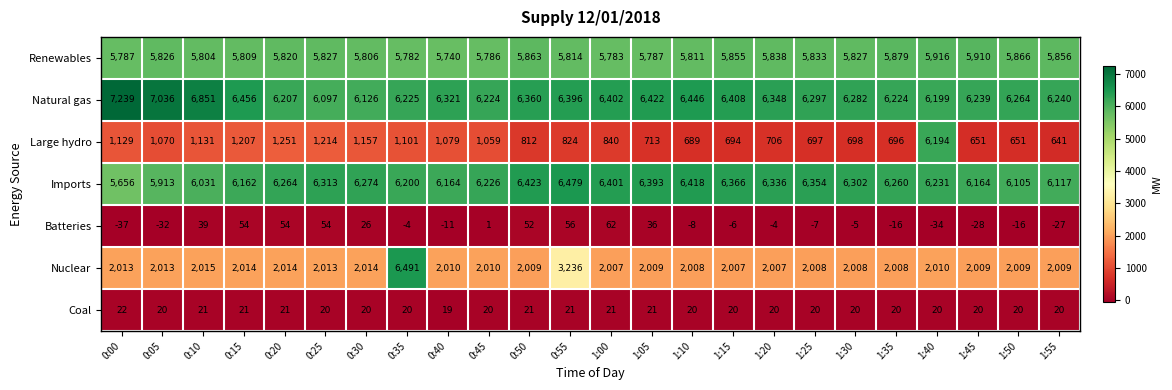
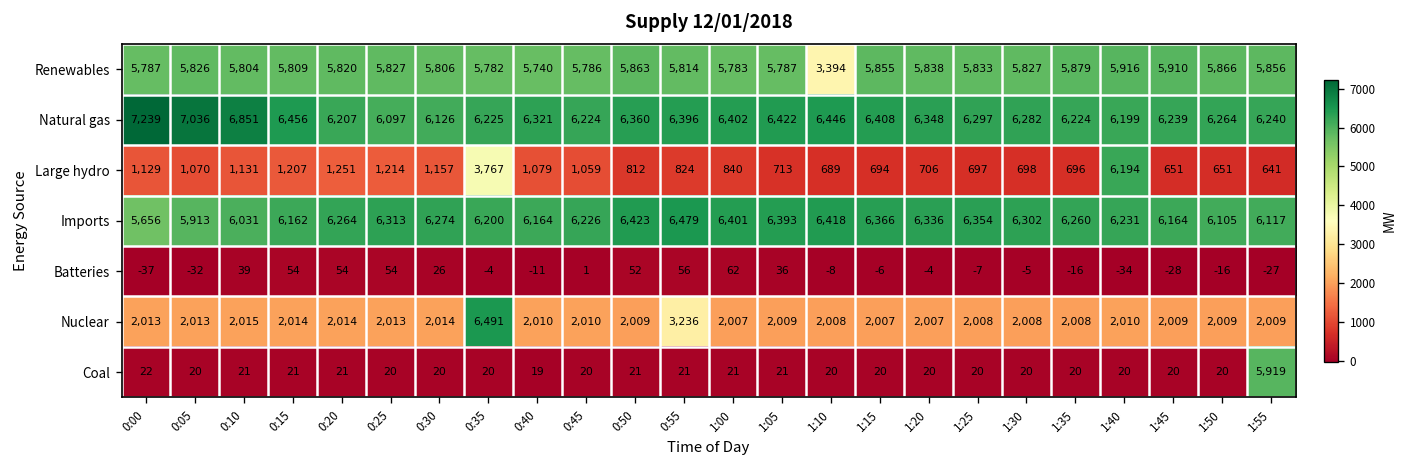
  {
    "Renewables": {
      "0:00": "5,787",
      "0:05": "5,826",
      "0:10": "5,804",
      "0:15": "5,809",
      "0:20": "5,820",
      "0:25": "5,827",
      "0:30": "5,806",
      "0:35": "5,782",
      "0:40": "5,740",
      "0:45": "5,786",
      "0:50": "5,863",
      "0:55": "5,814",
      "1:00": "5,783",
      "1:05": "5,787",
-     "1:10": "5,811",
+     "1:10": "3,394",
      "1:15": "5,855",
      "1:20": "5,838",
      "1:25": "5,833",
      "1:30": "5,827",
      "1:35": "5,879",
      "1:40": "5,916",
      "1:45": "5,910",
      "1:50": "5,866",
      "1:55": "5,856"
    },
    "Natural gas": {
      "0:00": "7,239",
      "0:05": "7,036",
      "0:10": "6,851",
      "0:15": "6,456",
      "0:20": "6,207",
      "0:25": "6,097",
      "0:30": "6,126",
      "0:35": "6,225",
      "0:40": "6,321",
      "0:45": "6,224",
      "0:50": "6,360",
      "0:55": "6,396",
      "1:00": "6,402",
      "1:05": "6,422",
      "1:10": "6,446",
      "1:15": "6,408",
      "1:20": "6,348",
      "1:25": "6,297",
      "1:30": "6,282",
      "1:35": "6,224",
      "1:40": "6,199",
      "1:45": "6,239",
      "1:50": "6,264",
      "1:55": "6,240"
    },
    "Large hydro": {
      "0:00": "1,129",
      "0:05": "1,070",
      "0:10": "1,131",
      "0:15": "1,207",
      "0:20": "1,251",
      "0:25": "1,214",
      "0:30": "1,157",
-     "0:35": "1,101",
+     "0:35": "3,767",
      "0:40": "1,079",
      "0:45": "1,059",
      "0:50": "812",
      "0:55": "824",
      "1:00": "840",
      "1:05": "713",
      "1:10": "689",
      "1:15": "694",
      "1:20": "706",
      "1:25": "697",
      "1:30": "698",
      "1:35": "696",
      "1:40": "6,194",
      "1:45": "651",
      "1:50": "651",
      "1:55": "641"
    },
    "Imports": {
      "0:00": "5,656",
      "0:05": "5,913",
      "0:10": "6,031",
      "0:15": "6,162",
      "0:20": "6,264",
      "0:25": "6,313",
      "0:30": "6,274",
      "0:35": "6,200",
      "0:40": "6,164",
      "0:45": "6,226",
      "0:50": "6,423",
      "0:55": "6,479",
      "1:00": "6,401",
      "1:05": "6,393",
      "1:10": "6,418",
      "1:15": "6,366",
      "1:20": "6,336",
      "1:25": "6,354",
      "1:30": "6,302",
      "1:35": "6,260",
      "1:40": "6,231",
      "1:45": "6,164",
      "1:50": "6,105",
      "1:55": "6,117"
    },
    "Batteries": {
      "0:00": "-37",
      "0:05": "-32",
      "0:10": "39",
      "0:15": "54",
      "0:20": "54",
      "0:25": "54",
      "0:30": "26",
      "0:35": "-4",
      "0:40": "-11",
      "0:45": "1",
      "0:50": "52",
      "0:55": "56",
      "1:00": "62",
      "1:05": "36",
      "1:10": "-8",
      "1:15": "-6",
      "1:20": "-4",
      "1:25": "-7",
      "1:30": "-5",
      "1:35": "-16",
      "1:40": "-34",
      "1:45": "-28",
      "1:50": "-16",
      "1:55": "-27"
    },
    "Nuclear": {
      "0:00": "2,013",
      "0:05": "2,013",
      "0:10": "2,015",
      "0:15": "2,014",
      "0:20": "2,014",
      "0:25": "2,013",
      "0:30": "2,014",
      "0:35": "6,491",
      "0:40": "2,010",
      "0:45": "2,010",
      "0:50": "2,009",
      "0:55": "3,236",
      "1:00": "2,007",
      "1:05": "2,009",
      "1:10": "2,008",
      "1:15": "2,007",
      "1:20": "2,007",
      "1:25": "2,008",
      "1:30": "2,008",
      "1:35": "2,008",
      "1:40": "2,010",
      "1:45": "2,009",
      "1:50": "2,009",
      "1:55": "2,009"
    },
    "Coal": {
      "0:00": "22",
      "0:05": "20",
      "0:10": "21",
      "0:15": "21",
      "0:20": "21",
      "0:25": "20",
      "0:30": "20",
      "0:35": "20",
      "0:40": "19",
      "0:45": "20",
      "0:50": "21",
      "0:55": "21",
      "1:00": "21",
      "1:05": "21",
      "1:10": "20",
      "1:15": "20",
      "1:20": "20",
      "1:25": "20",
      "1:30": "20",
      "1:35": "20",
      "1:40": "20",
      "1:45": "20",
      "1:50": "20",
-     "1:55": "20"
+     "1:55": "5,919"
    }
  }
